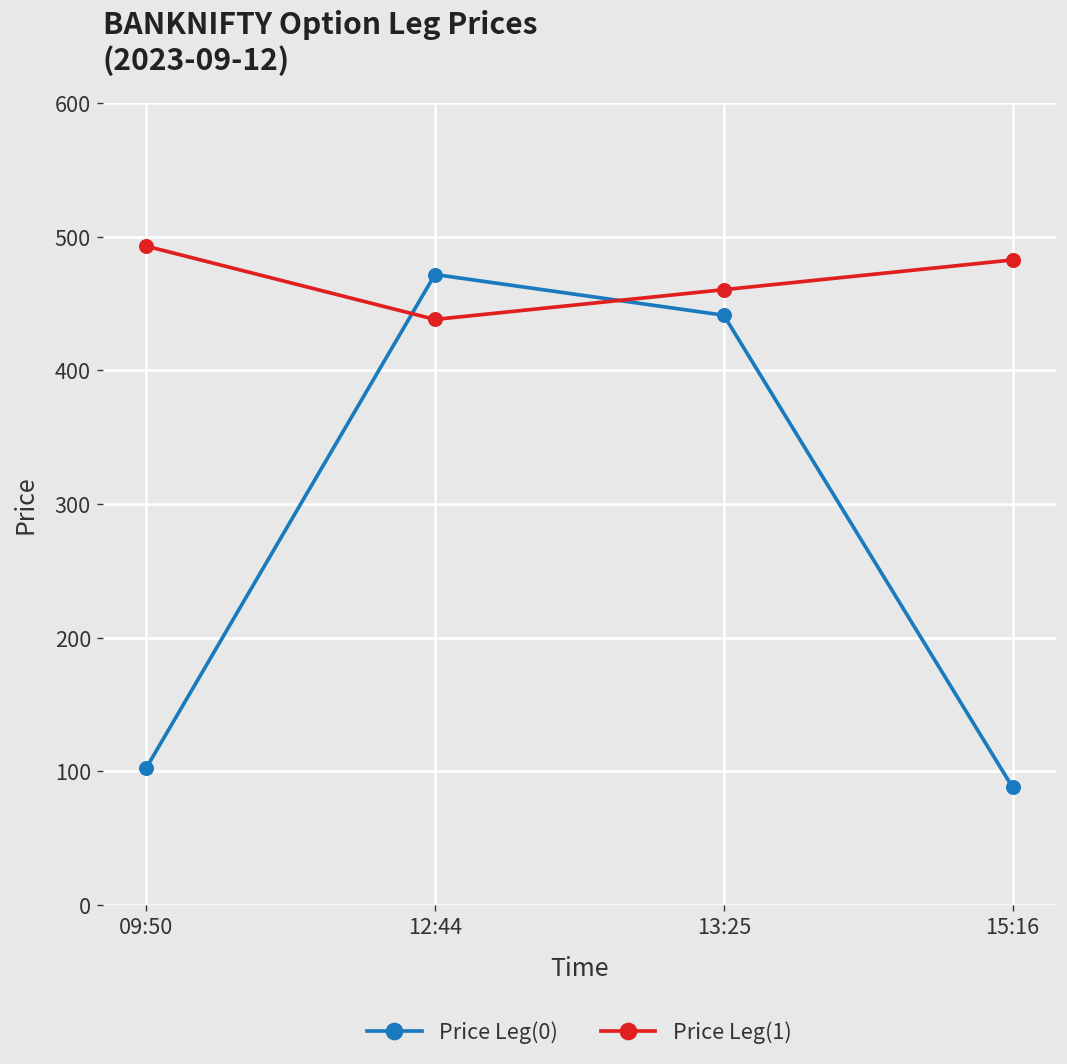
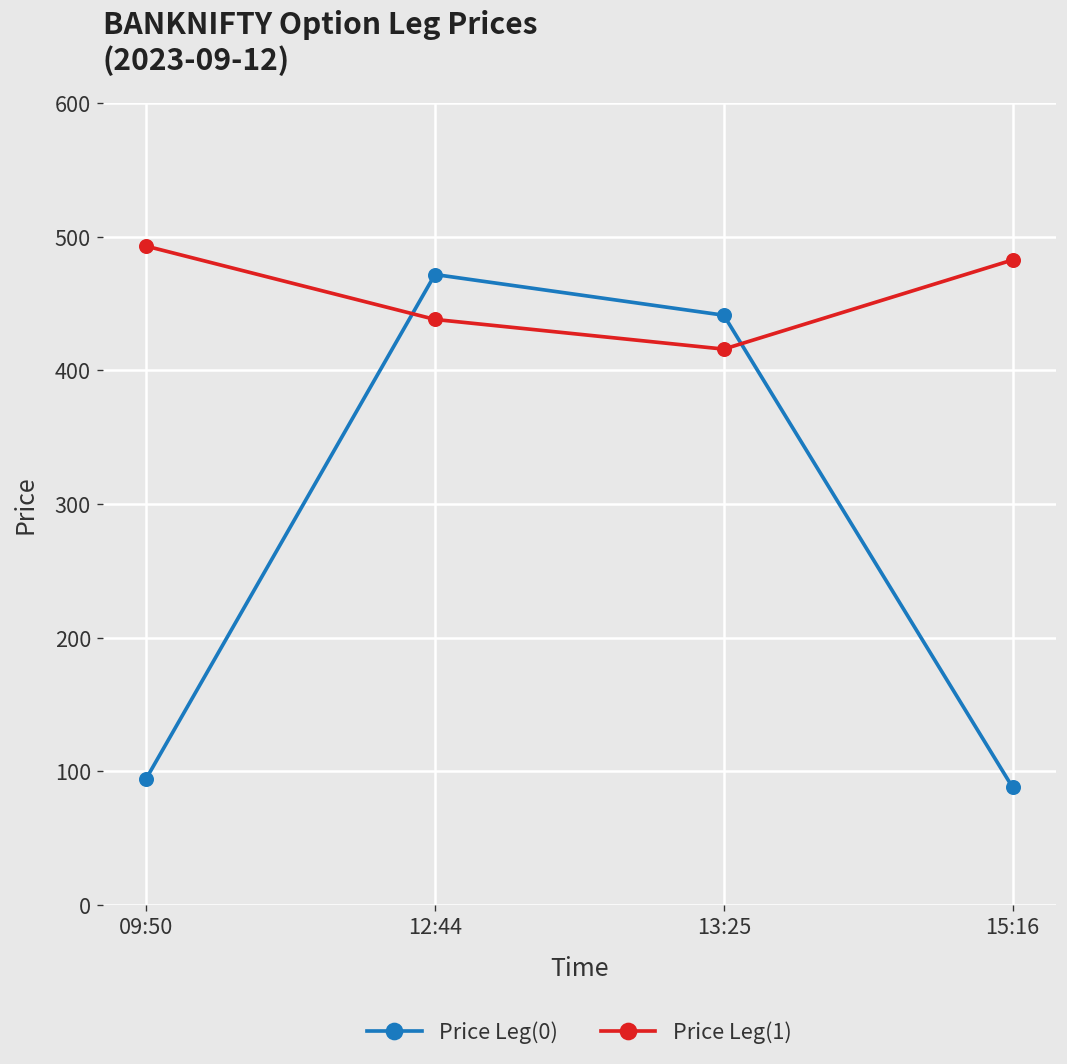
  {
    "Price Leg(0)": {
-     "09:50": 102,
+     "09:50": 94,
      "12:44": 472,
      "13:25": 441,
      "15:16": 88
    },
    "Price Leg(1)": {
      "09:50": 493,
      "12:44": 438,
-     "13:25": 460,
+     "13:25": 416,
      "15:16": 483
    }
  }
